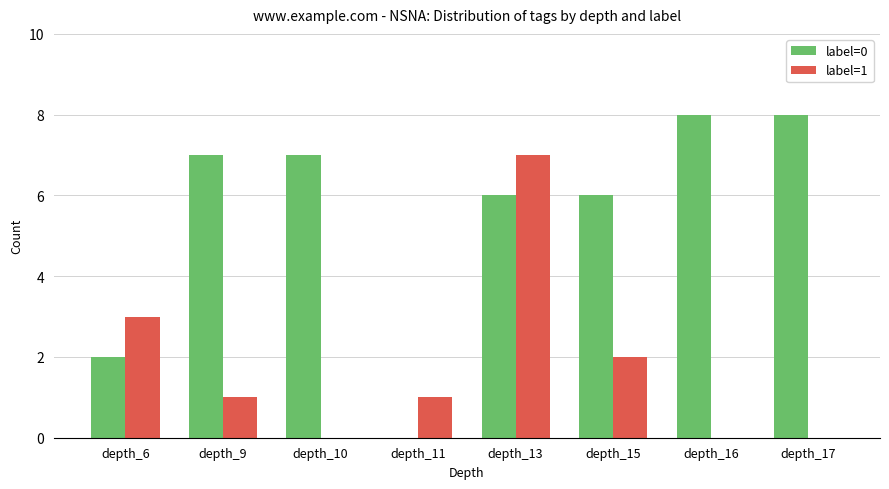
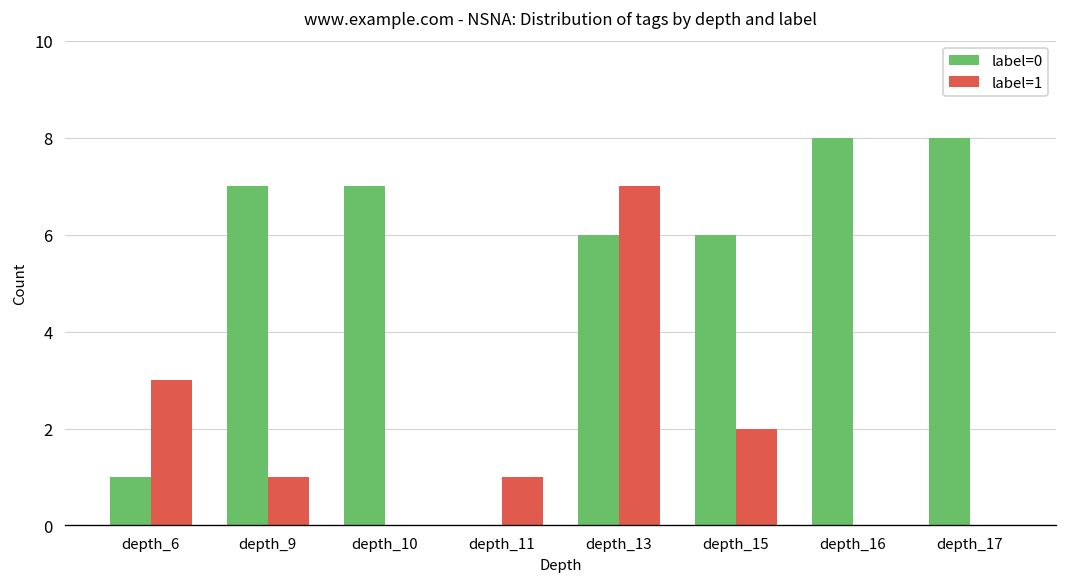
  {
    "label=0": {
-     "depth_6": 2,
+     "depth_6": 1,
      "depth_9": 7,
      "depth_10": 7,
      "depth_11": 0,
      "depth_13": 6,
      "depth_15": 6,
      "depth_16": 8,
      "depth_17": 8
    },
    "label=1": {
      "depth_6": 3,
      "depth_9": 1,
      "depth_10": 0,
      "depth_11": 1,
      "depth_13": 7,
      "depth_15": 2,
      "depth_16": 0,
      "depth_17": 0
    }
  }
